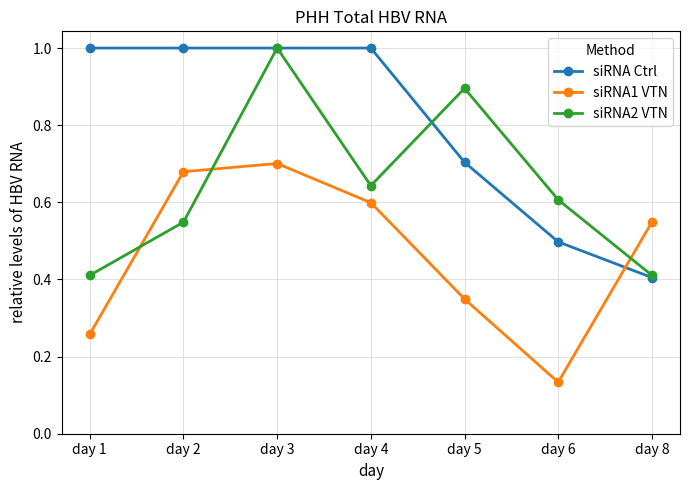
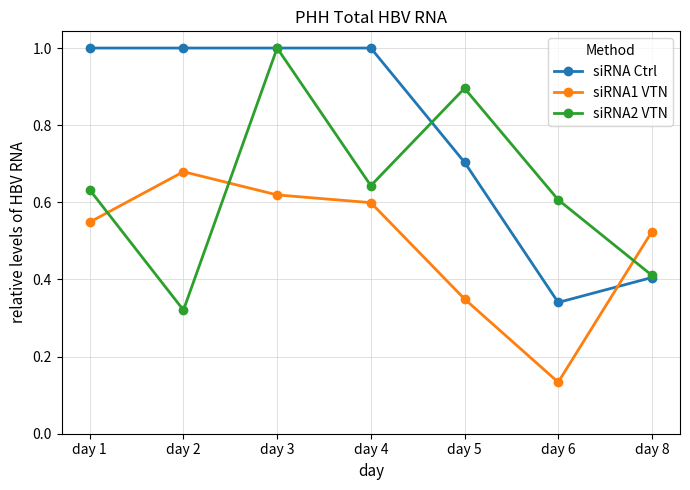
  {
    "siRNA Ctrl": {
      "day 1": 1.00,
      "day 2": 1.00,
      "day 4": 1.00,
      "day 5": 0.70,
-     "day 6": 0.50
+     "day 6": 0.34
    },
    "siRNA1 VTN": {
-     "day 1": 0.26,
+     "day 1": 0.55,
      "day 2": 0.68,
-     "day 3": 0.70,
+     "day 3": 0.62,
      "day 4": 0.60,
      "day 5": 0.35,
      "day 6": 0.13,
-     "day 8": 0.55
+     "day 8": 0.52
    },
    "siRNA2 VTN": {
-     "day 1": 0.41,
-     "day 2": 0.55,
+     "day 1": 0.63,
+     "day 2": 0.32,
      "day 4": 0.64,
      "day 5": 0.90,
      "day 6": 0.61
    }
  }
